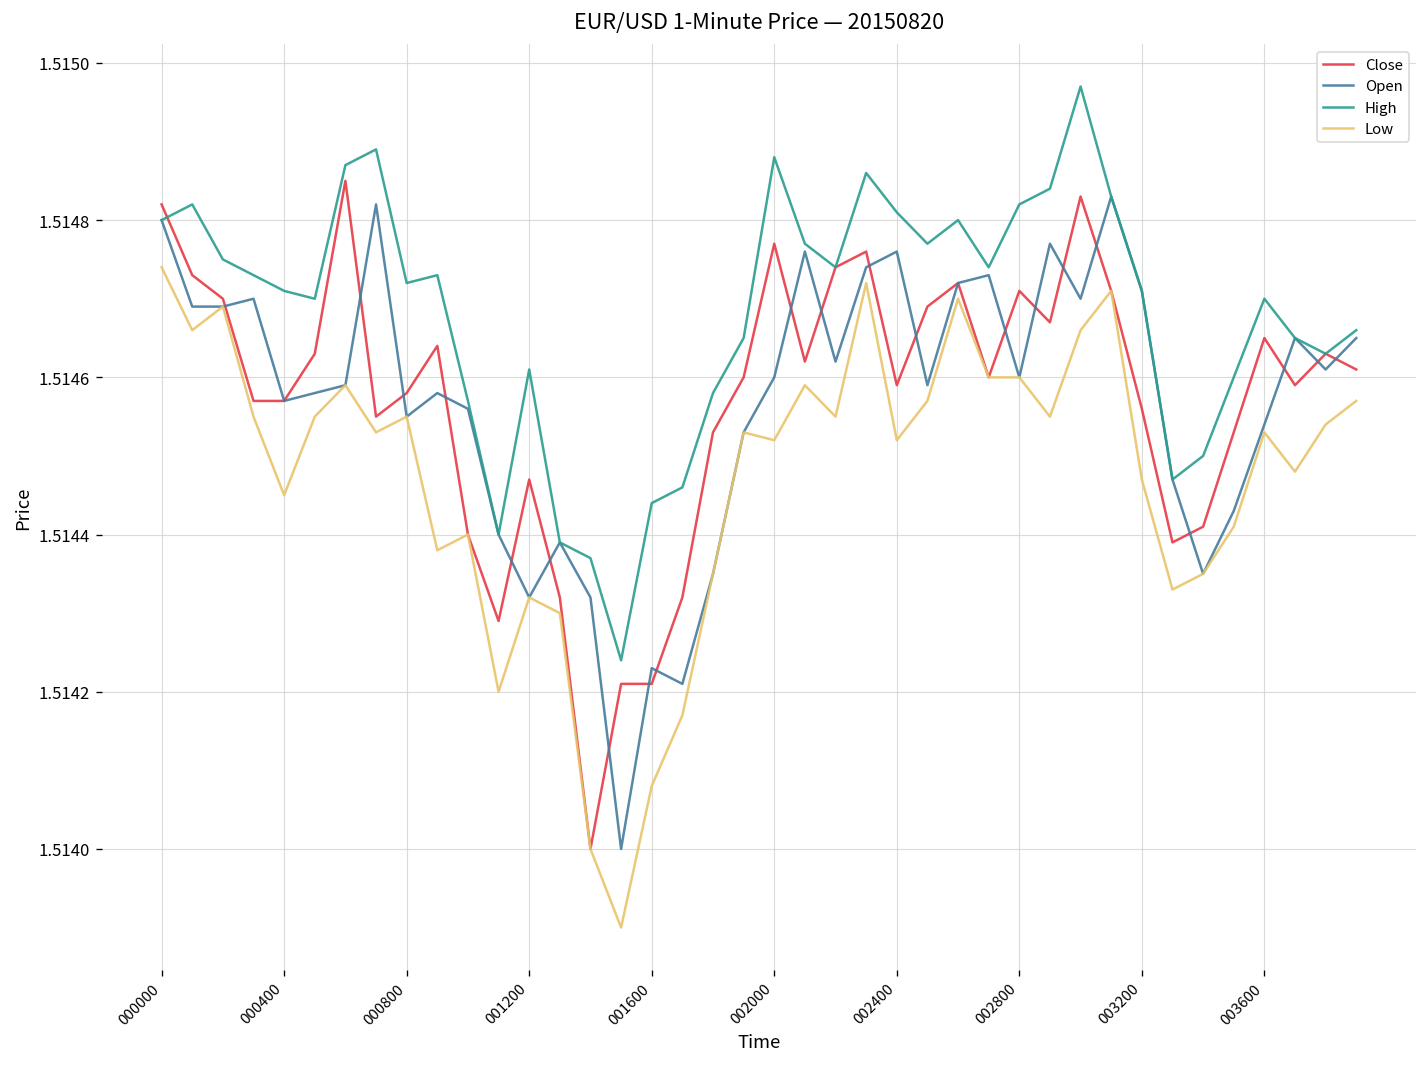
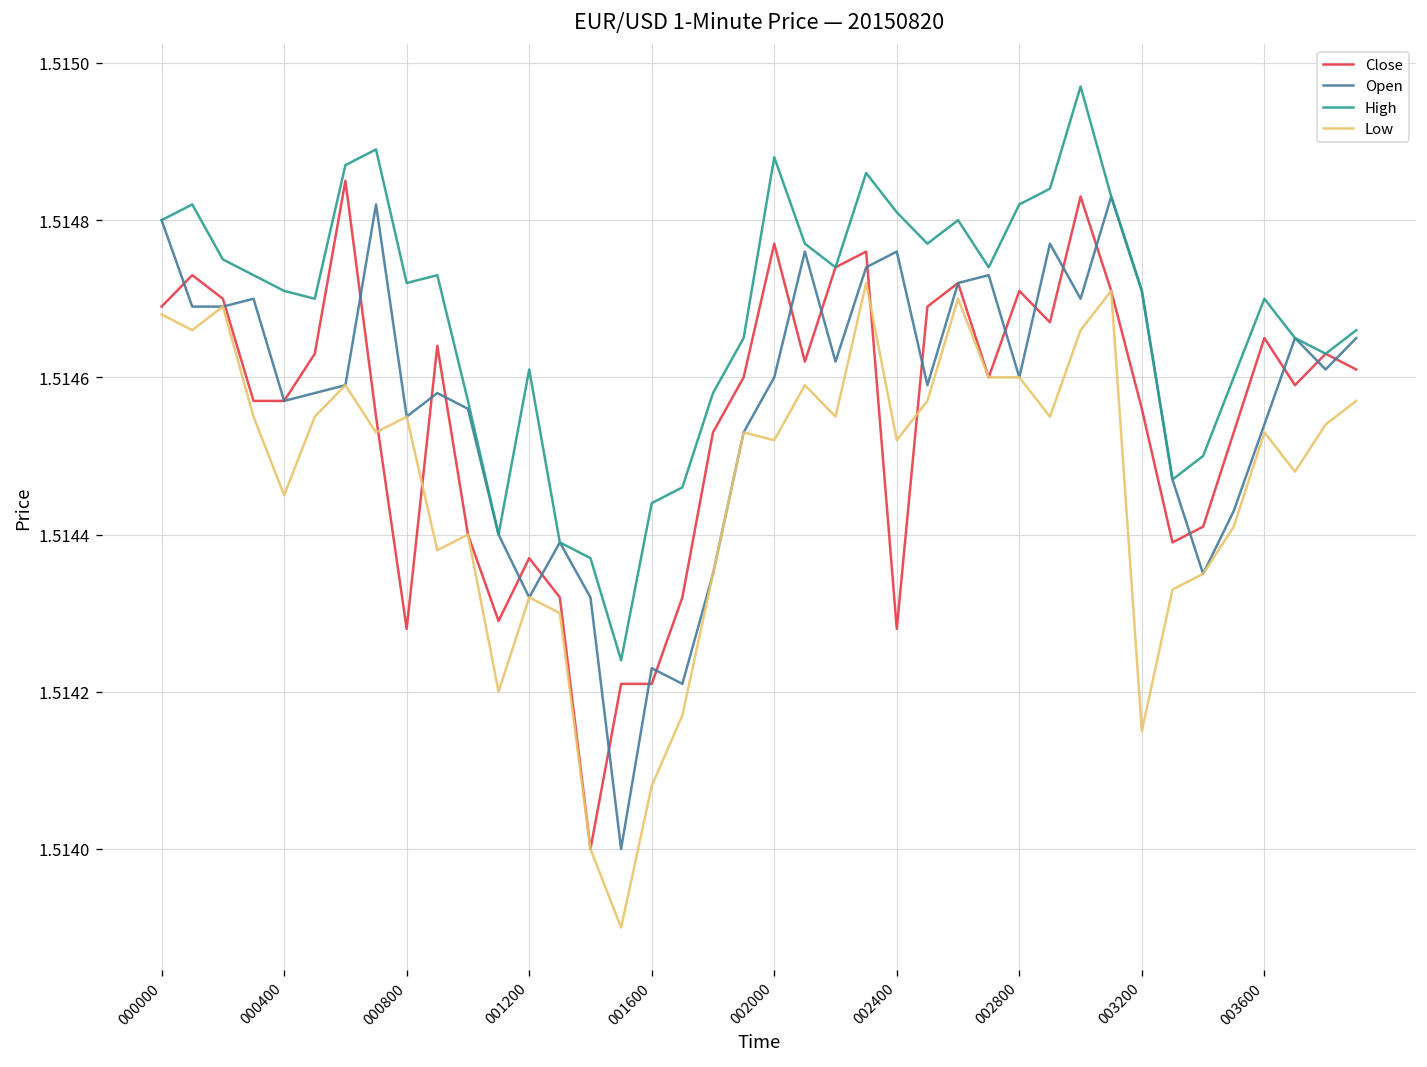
  {
    "Close": {
-     "000000": 1.51482,
-     "000800": 1.51458,
-     "001200": 1.51447,
+     "000000": 1.51469,
+     "000800": 1.51428,
+     "001200": 1.51437,
      "001600": 1.51421,
      "002000": 1.51477,
-     "002400": 1.51459,
+     "002400": 1.51428,
      "002800": 1.51471,
      "003200": 1.51456,
      "003600": 1.51465
    },
    "Low": {
-     "000000": 1.51474,
+     "000000": 1.51468,
      "000400": 1.51445,
      "001600": 1.51408,
      "002000": 1.51452,
      "002400": 1.51452,
-     "003200": 1.51447,
+     "003200": 1.51415,
      "003600": 1.51453
    }
  }
